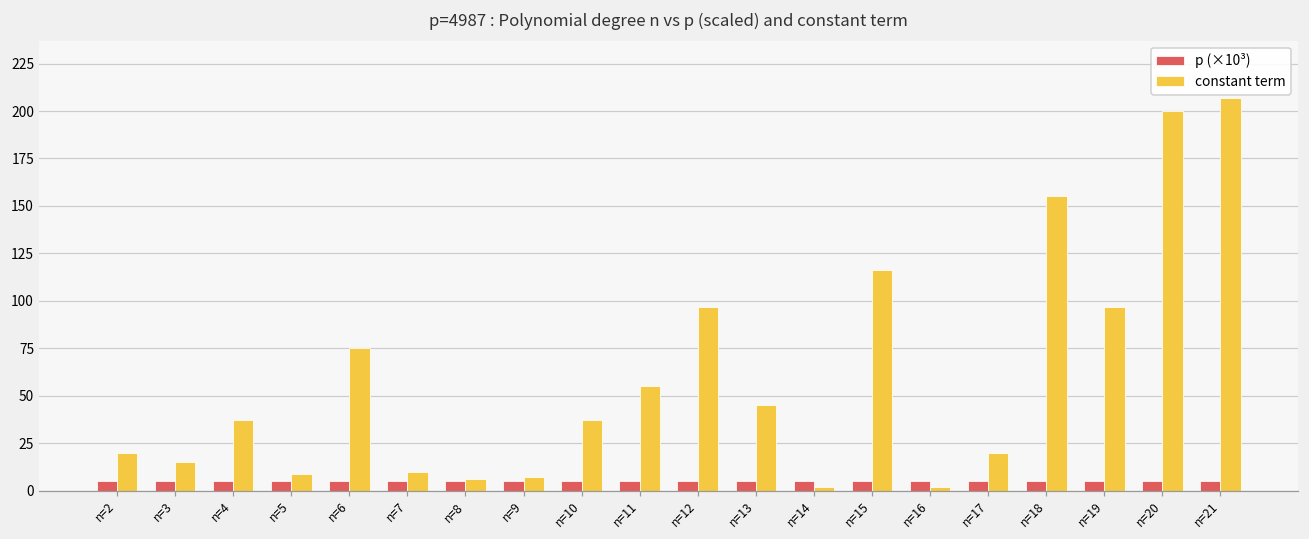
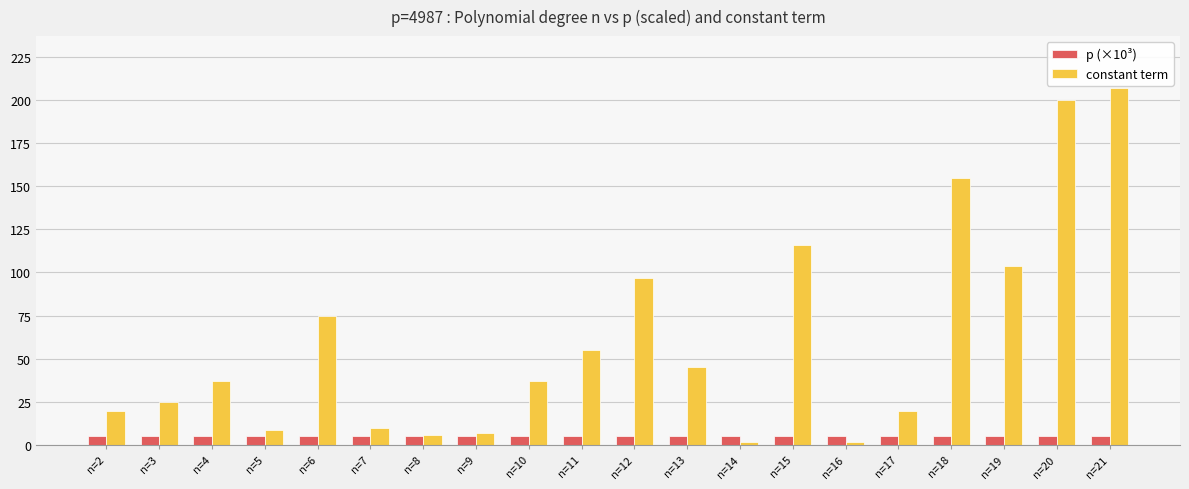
  {
    "p (×10³)": {
      "n=2": 5,
      "n=3": 5,
      "n=4": 5,
      "n=5": 5,
      "n=6": 5,
      "n=7": 5,
      "n=8": 5,
      "n=9": 5,
      "n=10": 5,
      "n=11": 5,
      "n=12": 5,
      "n=13": 5,
      "n=14": 5,
      "n=15": 5,
      "n=16": 5,
      "n=17": 5,
      "n=18": 5,
      "n=19": 5,
      "n=20": 5,
      "n=21": 5
    },
    "constant term": {
      "n=2": 20,
-     "n=3": 15,
+     "n=3": 25,
      "n=4": 37,
      "n=5": 9,
      "n=6": 75,
      "n=7": 10,
      "n=8": 6,
      "n=9": 7,
      "n=10": 37,
      "n=11": 55,
      "n=12": 97,
      "n=13": 45,
      "n=14": 2,
      "n=15": 116,
      "n=16": 2,
      "n=17": 20,
      "n=18": 155,
-     "n=19": 97,
+     "n=19": 104,
      "n=20": 200,
      "n=21": 207
    }
  }
